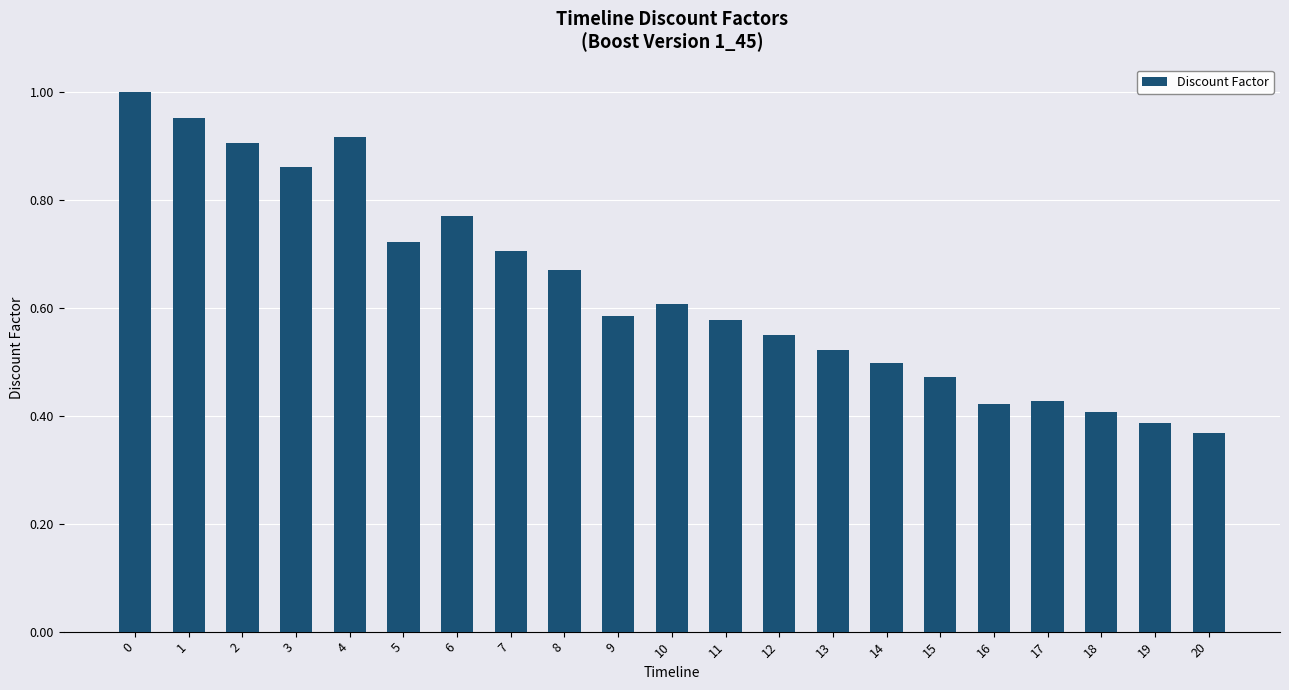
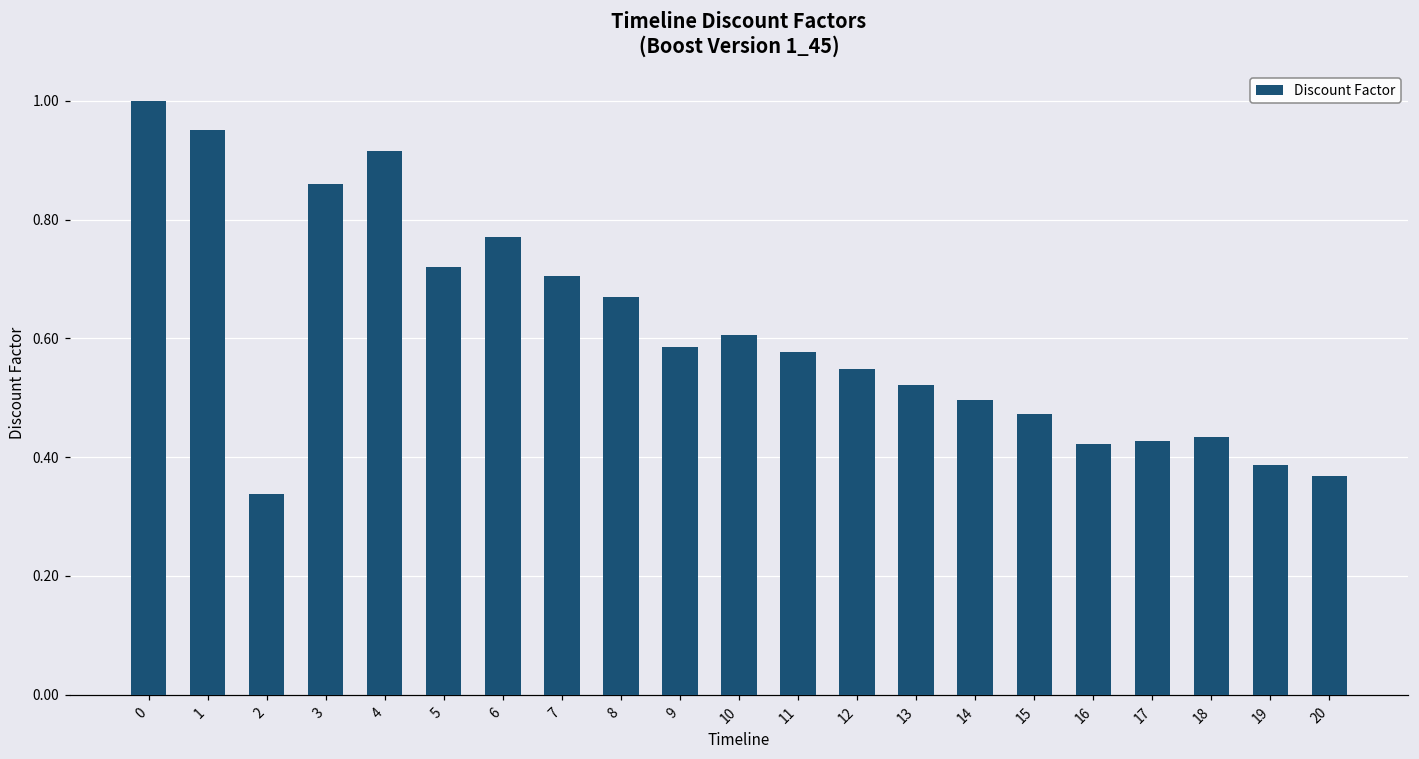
  {
    "0": 1.00,
    "1": 0.95,
-   "2": 0.90,
+   "2": 0.34,
    "3": 0.86,
    "4": 0.92,
    "5": 0.72,
    "6": 0.77,
    "7": 0.70,
    "8": 0.67,
    "9": 0.58,
    "10": 0.61,
    "11": 0.58,
    "12": 0.55,
    "13": 0.52,
    "14": 0.50,
    "15": 0.47,
    "16": 0.42,
    "17": 0.43,
-   "18": 0.41,
+   "18": 0.43,
    "19": 0.39,
    "20": 0.37
  }
